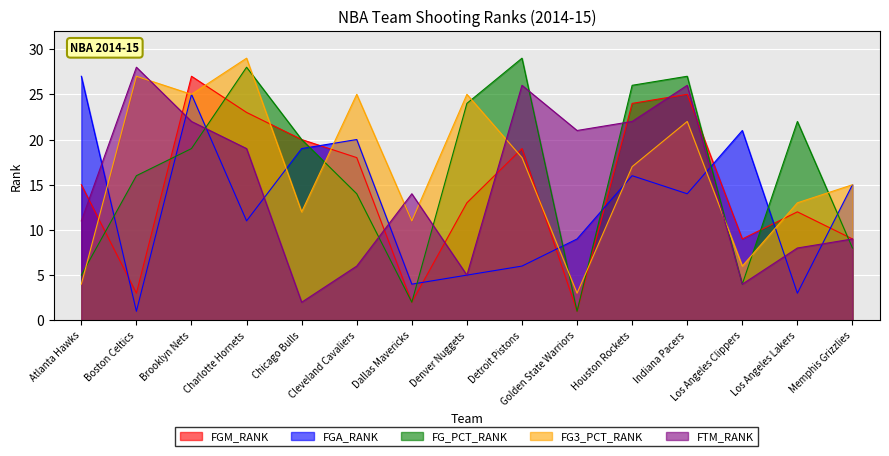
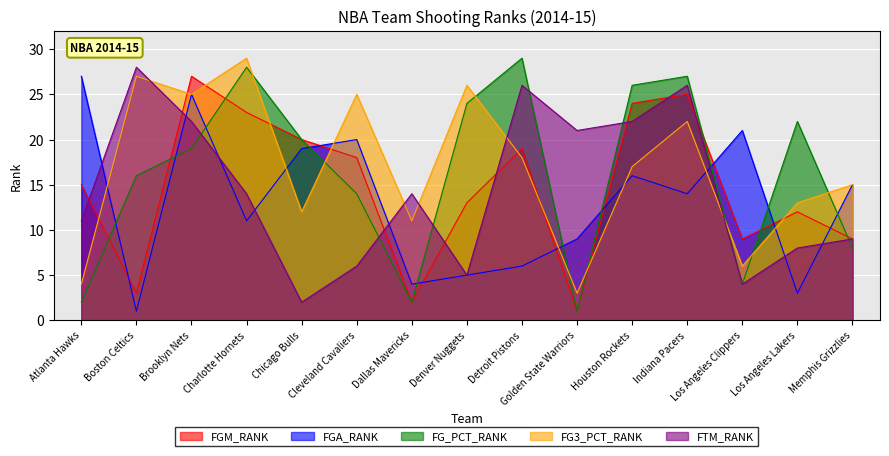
  {
    "FGM_RANK": {
      "Atlanta Hawks": 15,
      "Boston Celtics": 3,
      "Brooklyn Nets": 27,
      "Charlotte Hornets": 23,
      "Cleveland Cavaliers": 18,
      "Denver Nuggets": 13,
      "Detroit Pistons": 19,
      "Houston Rockets": 24,
      "Indiana Pacers": 25,
      "Los Angeles Clippers": 9,
      "Los Angeles Lakers": 12
    },
    "FGA_RANK": {
      "Atlanta Hawks": 27,
      "Boston Celtics": 1,
      "Charlotte Hornets": 11,
      "Chicago Bulls": 19,
      "Cleveland Cavaliers": 20,
      "Dallas Mavericks": 4,
      "Detroit Pistons": 6,
      "Golden State Warriors": 9,
      "Houston Rockets": 16,
      "Indiana Pacers": 14,
      "Los Angeles Clippers": 21,
      "Los Angeles Lakers": 3
    },
    "FG_PCT_RANK": {
-     "Atlanta Hawks": 5,
+     "Atlanta Hawks": 2,
      "Boston Celtics": 16,
      "Brooklyn Nets": 19,
      "Charlotte Hornets": 28,
      "Cleveland Cavaliers": 14,
      "Denver Nuggets": 24,
      "Detroit Pistons": 29,
      "Houston Rockets": 26,
      "Indiana Pacers": 27,
      "Los Angeles Lakers": 22,
      "Memphis Grizzlies": 8
    },
    "FG3_PCT_RANK": {
      "Atlanta Hawks": 4,
      "Boston Celtics": 27,
      "Charlotte Hornets": 29,
      "Chicago Bulls": 12,
      "Cleveland Cavaliers": 25,
      "Dallas Mavericks": 11,
-     "Denver Nuggets": 25,
+     "Denver Nuggets": 26,
      "Detroit Pistons": 18,
      "Golden State Warriors": 3,
      "Houston Rockets": 17,
      "Indiana Pacers": 22,
      "Los Angeles Clippers": 6,
      "Los Angeles Lakers": 13
    },
    "FTM_RANK": {
      "Atlanta Hawks": 11,
      "Brooklyn Nets": 22,
-     "Charlotte Hornets": 19,
+     "Charlotte Hornets": 14,
      "Chicago Bulls": 2,
      "Cleveland Cavaliers": 6,
      "Dallas Mavericks": 14,
      "Detroit Pistons": 26,
      "Golden State Warriors": 21,
      "Houston Rockets": 22,
      "Indiana Pacers": 26,
      "Los Angeles Lakers": 8
    }
  }
